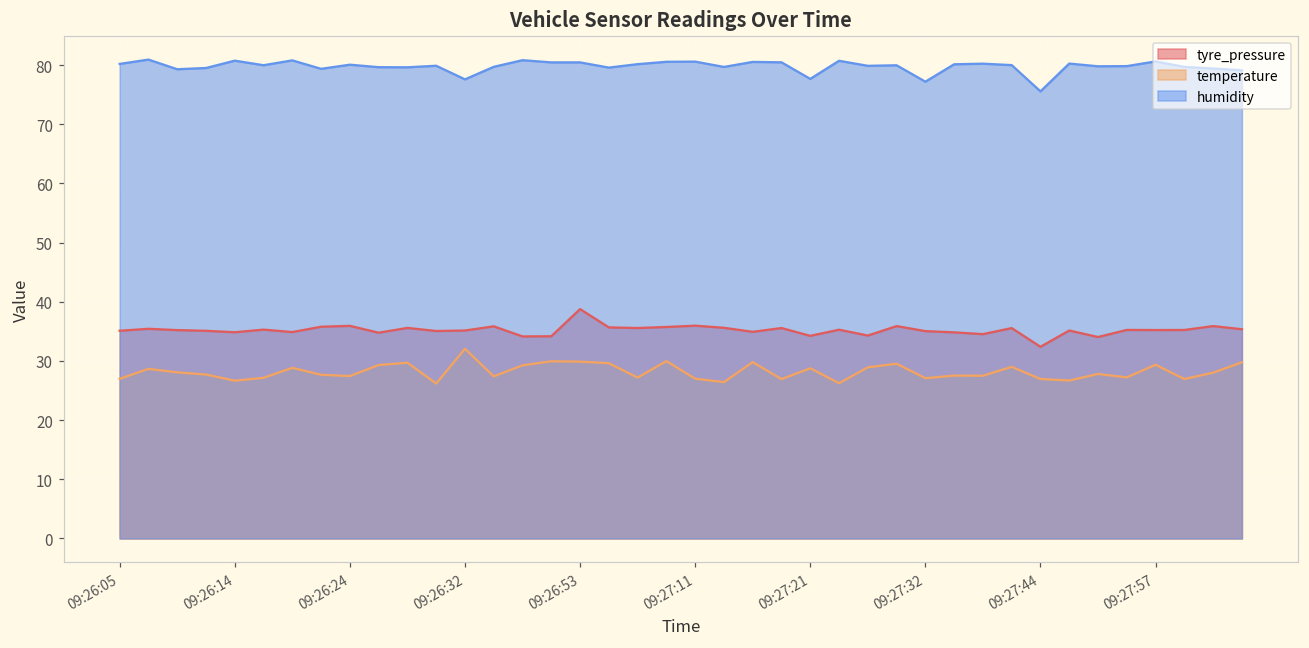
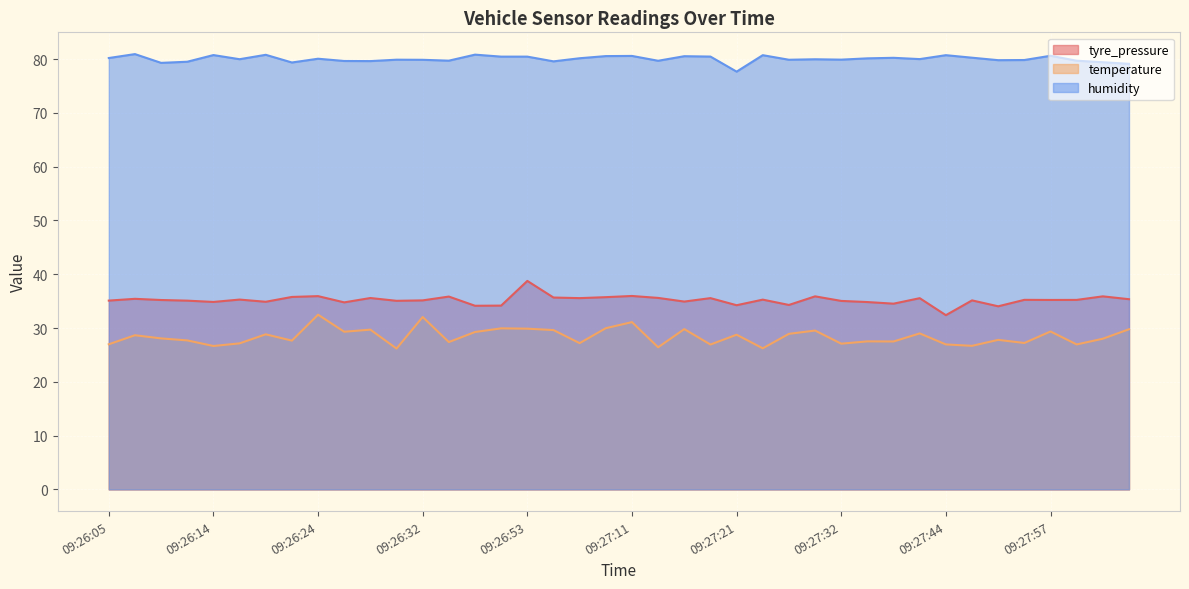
  {
    "tyre_pressure": {
      "09:26:05": 35,
      "09:26:14": 35,
      "09:26:24": 36,
      "09:26:32": 35,
      "09:26:53": 39,
      "09:27:11": 36,
      "09:27:21": 34,
      "09:27:32": 35,
      "09:27:44": 32,
      "09:27:57": 35
    },
    "temperature": {
      "09:26:05": 27,
      "09:26:14": 27,
-     "09:26:24": 27,
+     "09:26:24": 32,
      "09:26:32": 32,
      "09:26:53": 30,
-     "09:27:11": 27,
+     "09:27:11": 31,
      "09:27:21": 29,
      "09:27:32": 27,
      "09:27:44": 27,
      "09:27:57": 29
    },
    "humidity": {
      "09:26:05": 80,
      "09:26:14": 81,
      "09:26:24": 80,
-     "09:26:32": 78,
+     "09:26:32": 80,
      "09:26:53": 80,
      "09:27:11": 81,
      "09:27:21": 78,
-     "09:27:32": 77,
-     "09:27:44": 76
+     "09:27:32": 80,
+     "09:27:44": 81
    }
  }
